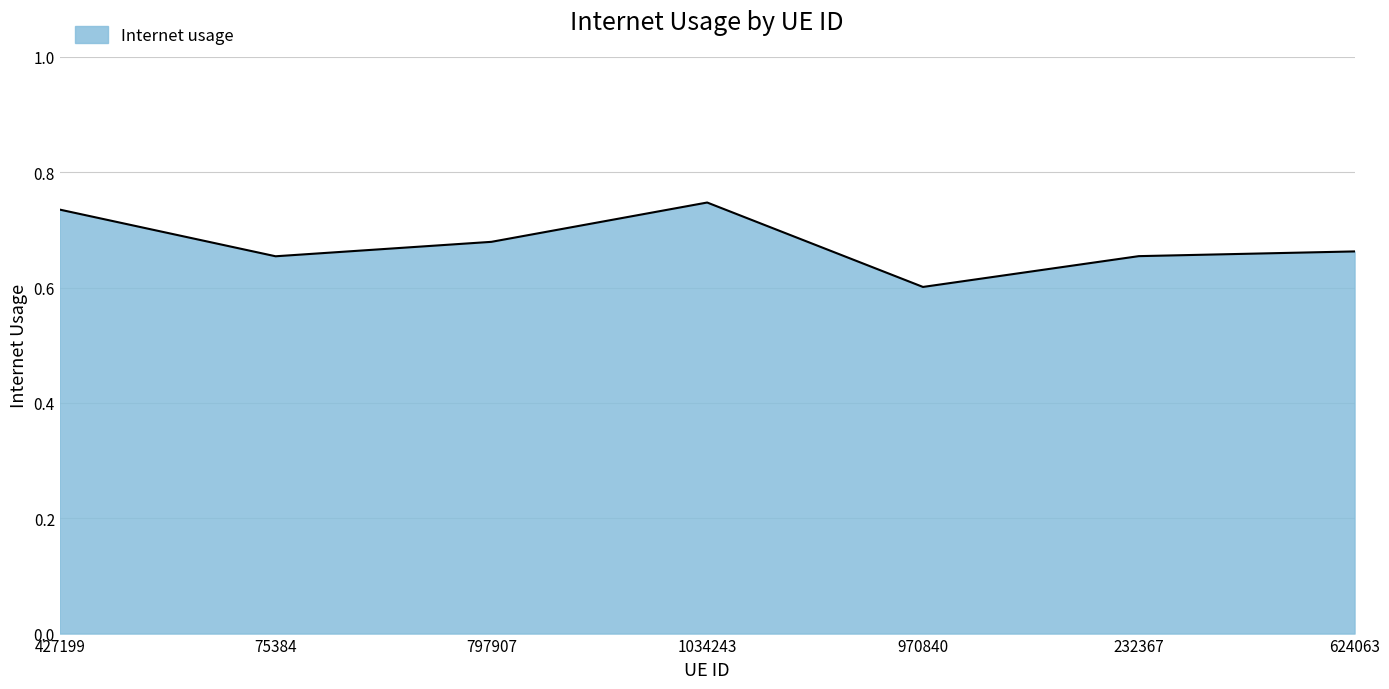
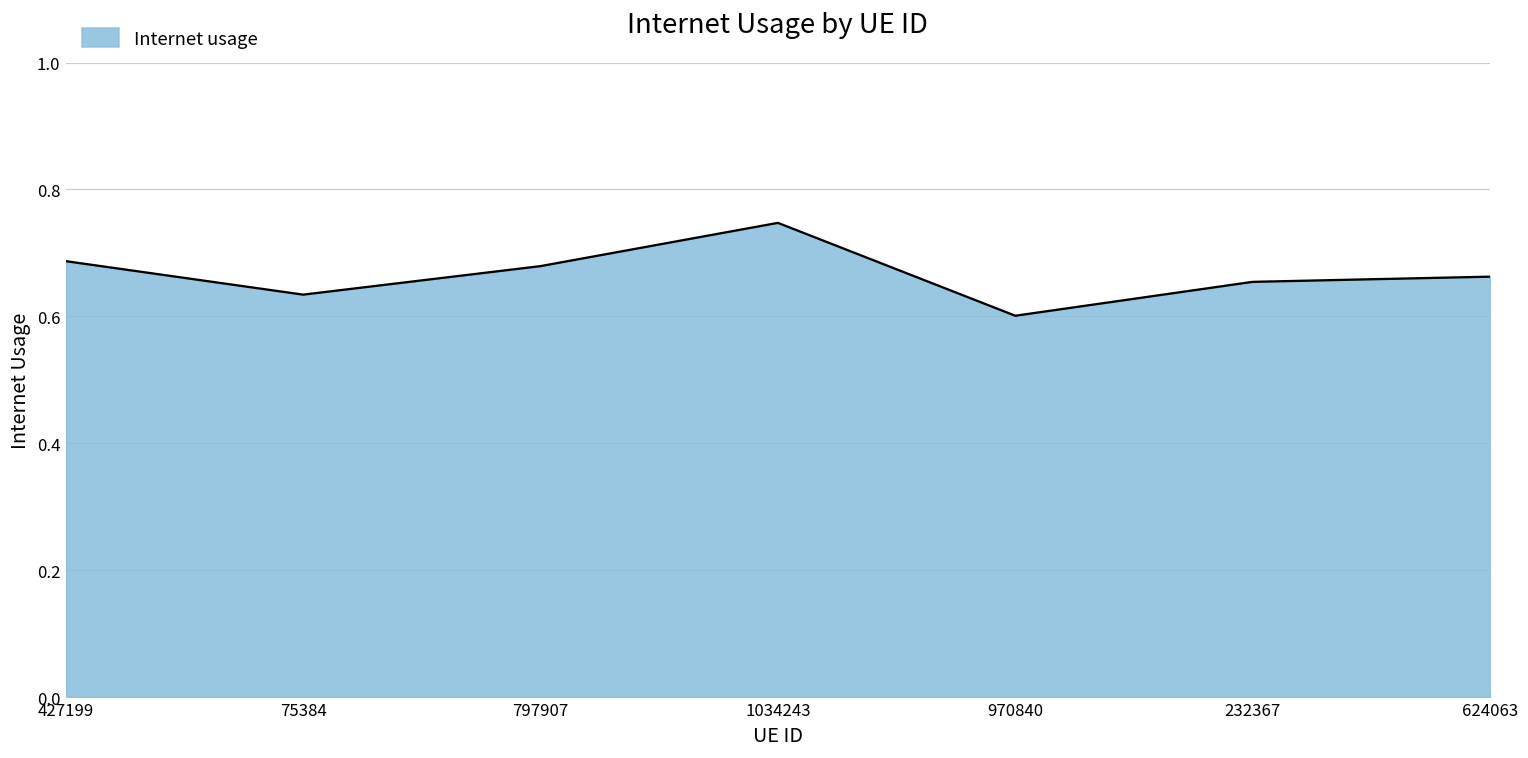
  {
-   "427199": 0.74,
-   "75384": 0.65,
+   "427199": 0.69,
+   "75384": 0.63,
    "797907": 0.68,
    "1034243": 0.75,
    "970840": 0.60,
    "232367": 0.65,
    "624063": 0.66
  }
